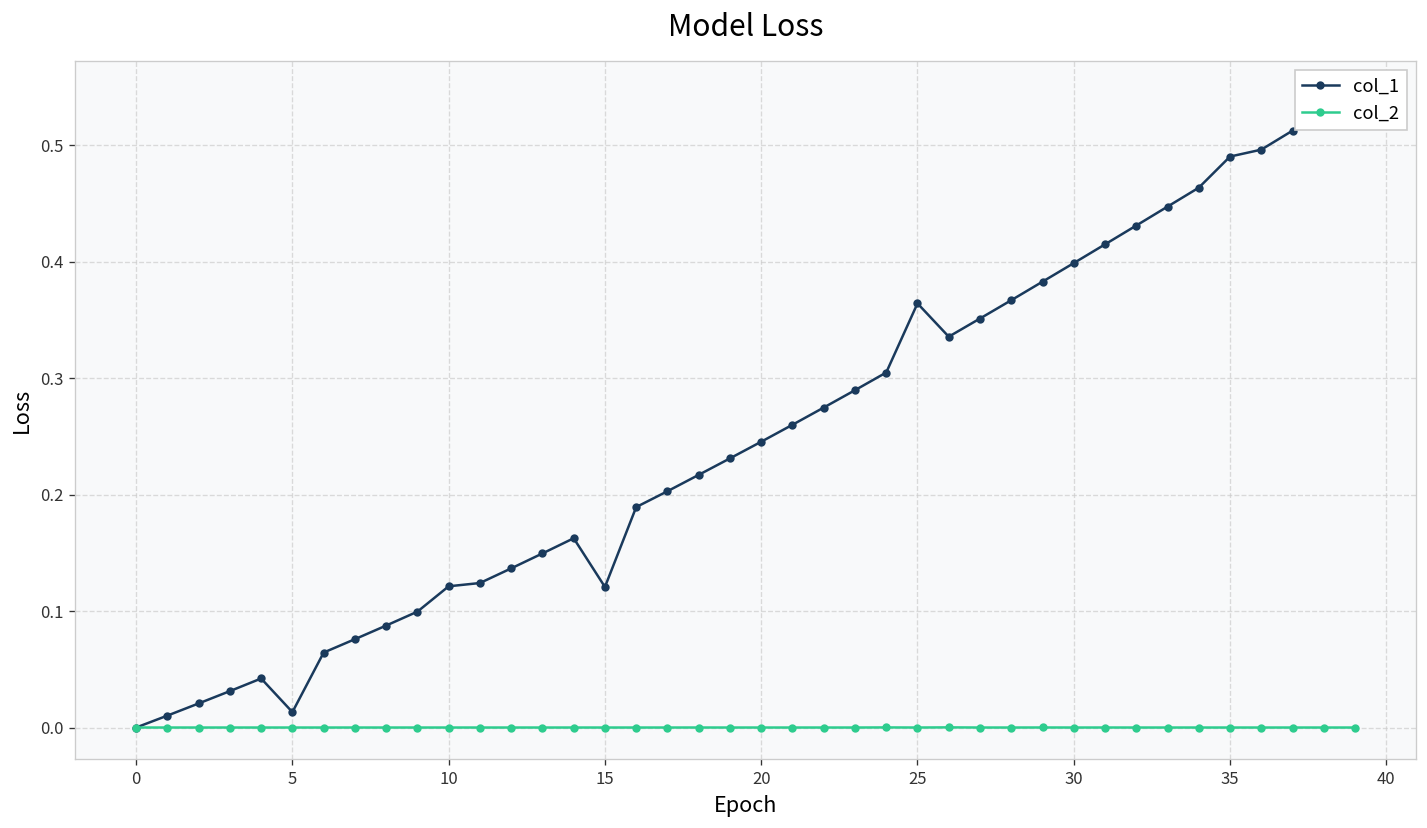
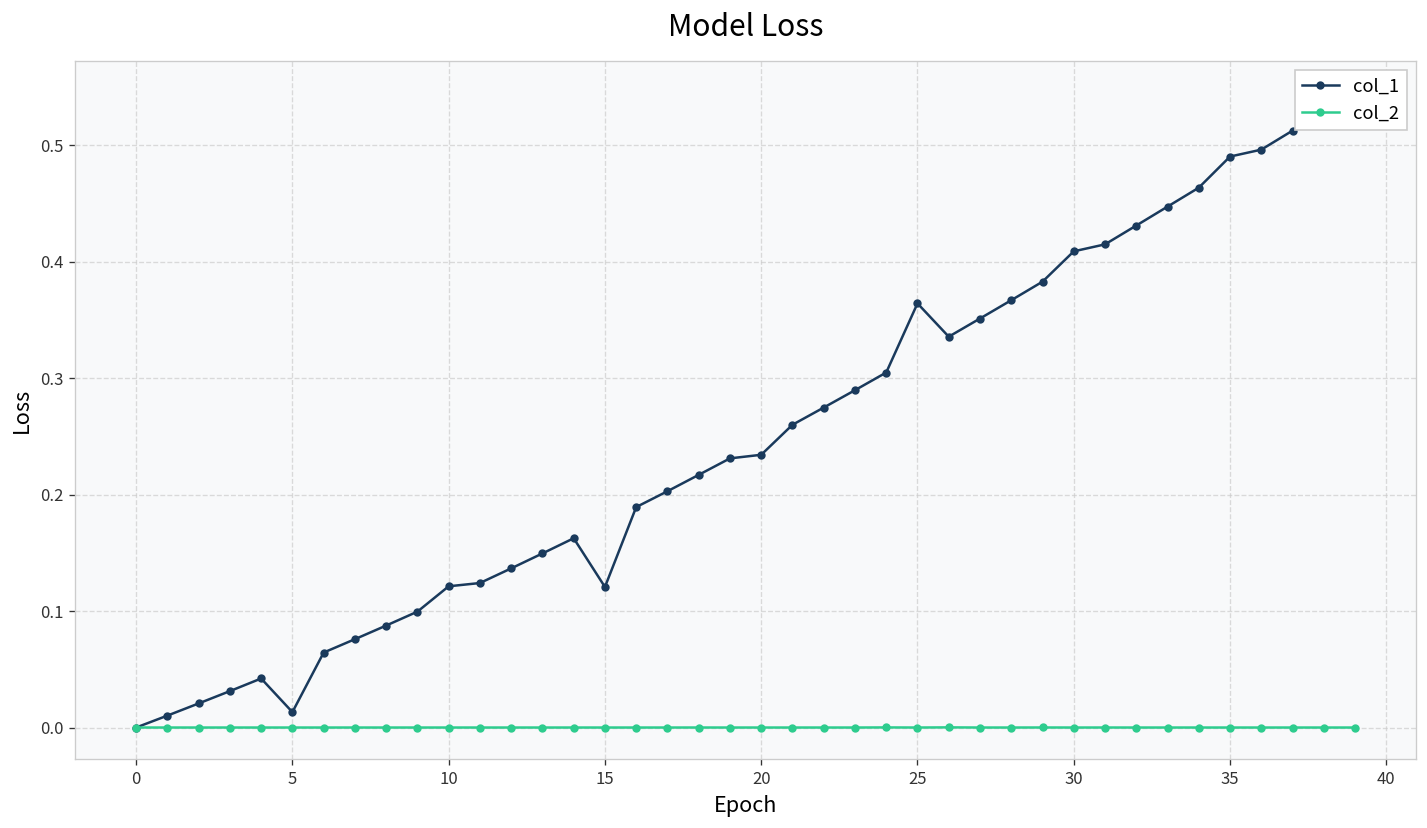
  {
    "col_1": {
      "5": 0.01,
      "10": 0.12,
      "15": 0.12,
-     "20": 0.25,
+     "20": 0.23,
      "25": 0.36,
-     "30": 0.40,
+     "30": 0.41,
      "35": 0.49
    },
    "col_2": {
      "5": 0.00,
      "10": 0.00,
      "15": 0.00,
      "20": 0.00,
      "25": 0.00,
      "30": 0.00,
      "35": 0.00
    }
  }
